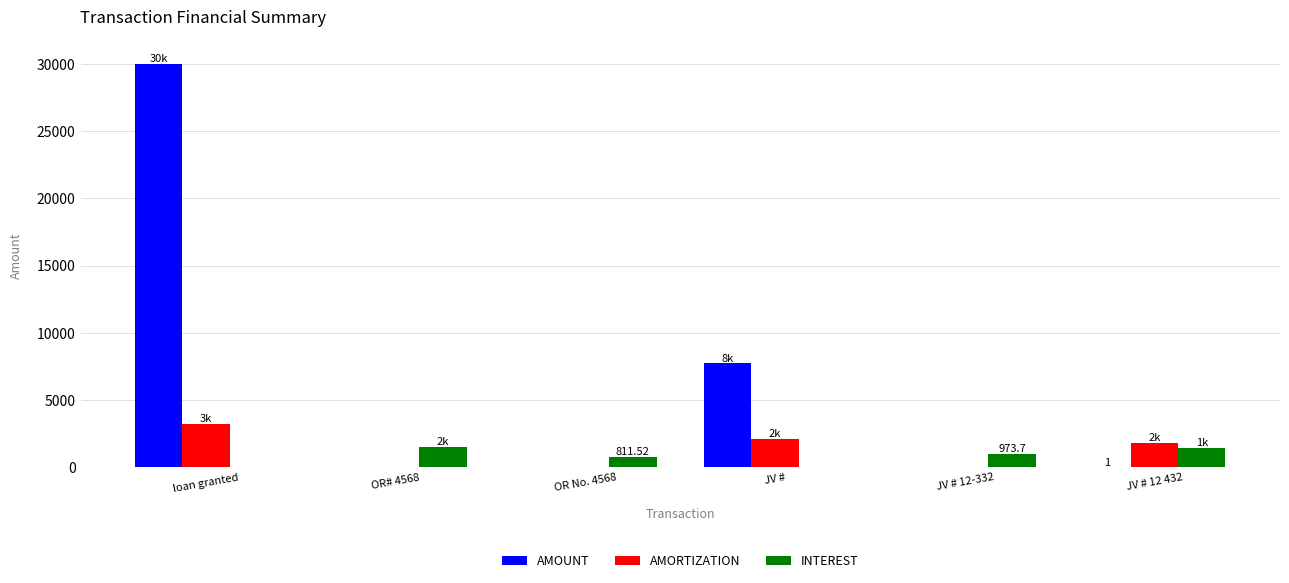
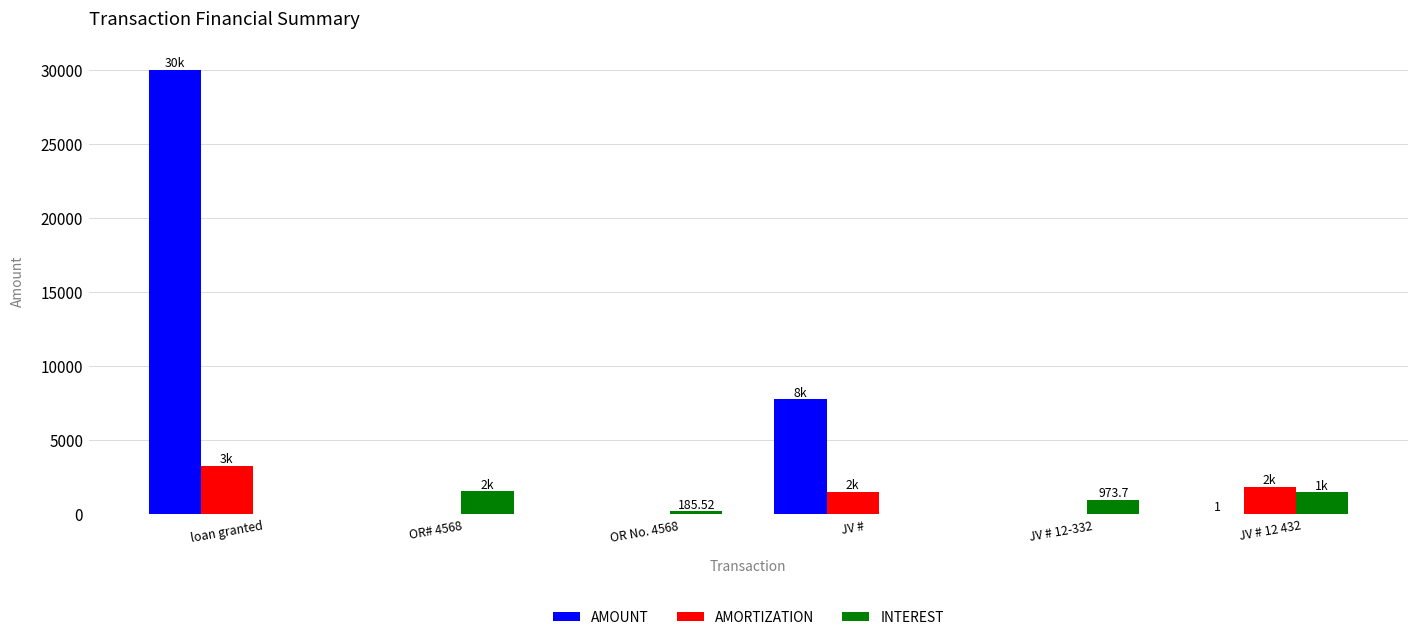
  {
    "AMOUNT": {
      "loan granted": "30k",
      "JV #": "8k",
      "JV # 12 432": "1"
    },
    "AMORTIZATION": {
      "OR# 4568": "0",
      "OR No. 4568": "0",
-     "JV #": "2100",
+     "JV #": "1500",
      "JV # 12-332": "0"
    },
    "INTEREST": {
      "OR# 4568": "2k",
-     "OR No. 4568": "811.52",
+     "OR No. 4568": "185.52",
      "JV # 12-332": "973.7",
      "JV # 12 432": "1k"
    }
  }
